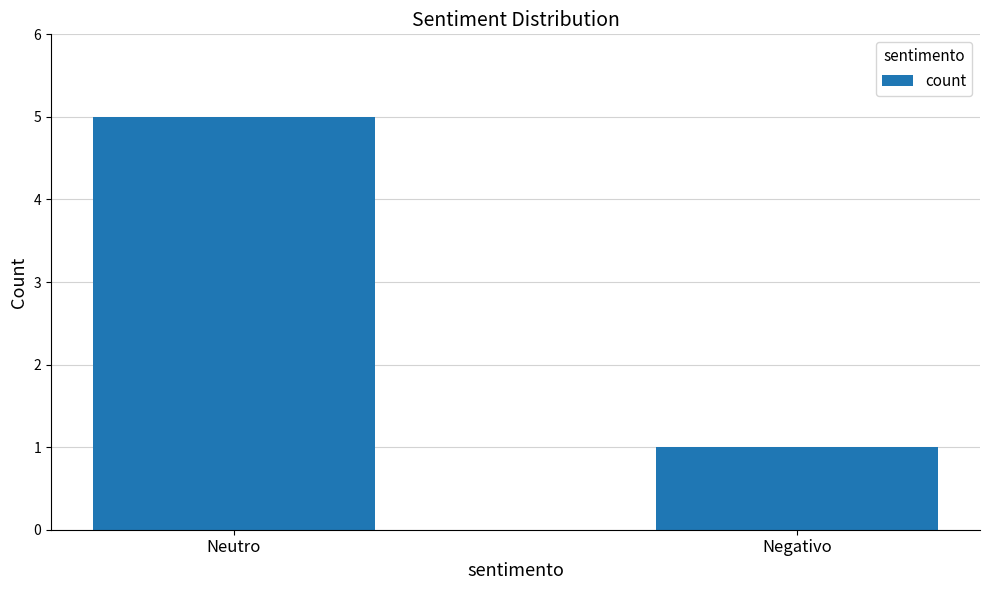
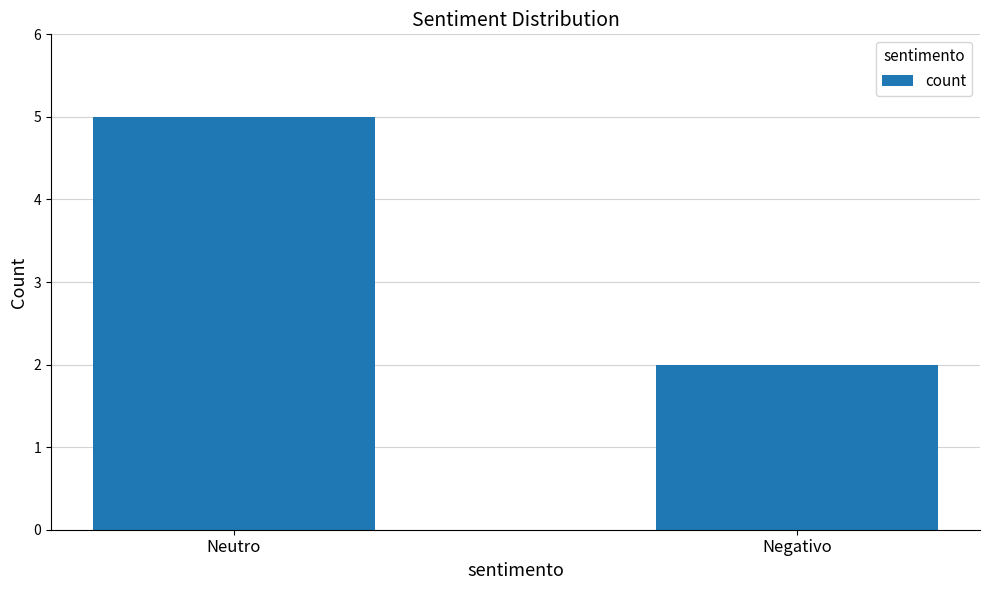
  {
    "Neutro": 5,
-   "Negativo": 1
+   "Negativo": 2
  }
